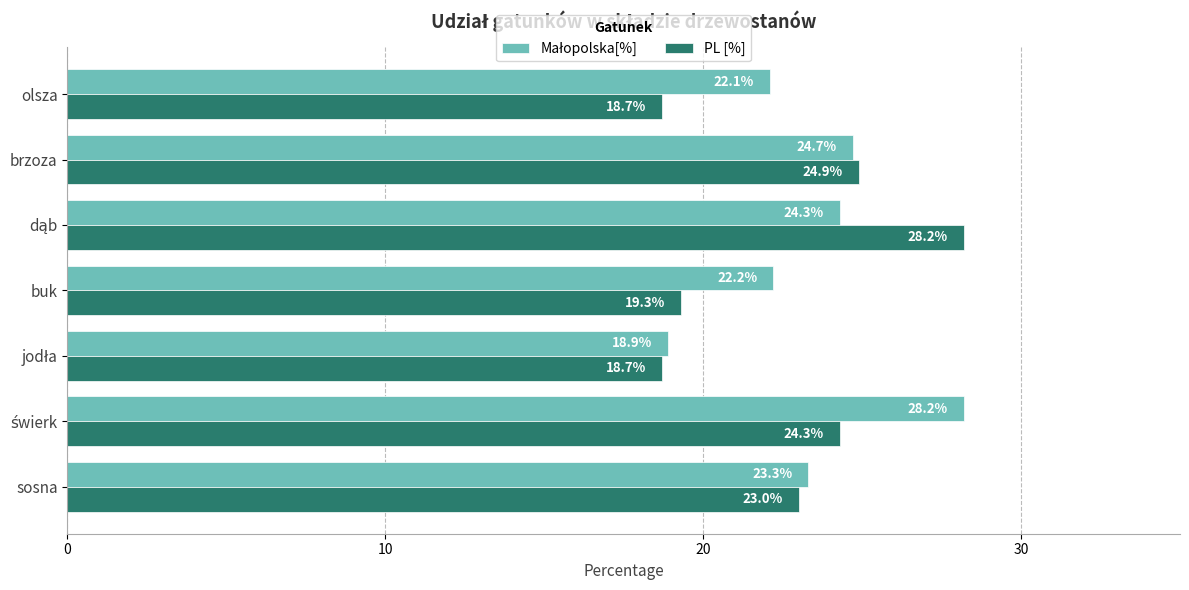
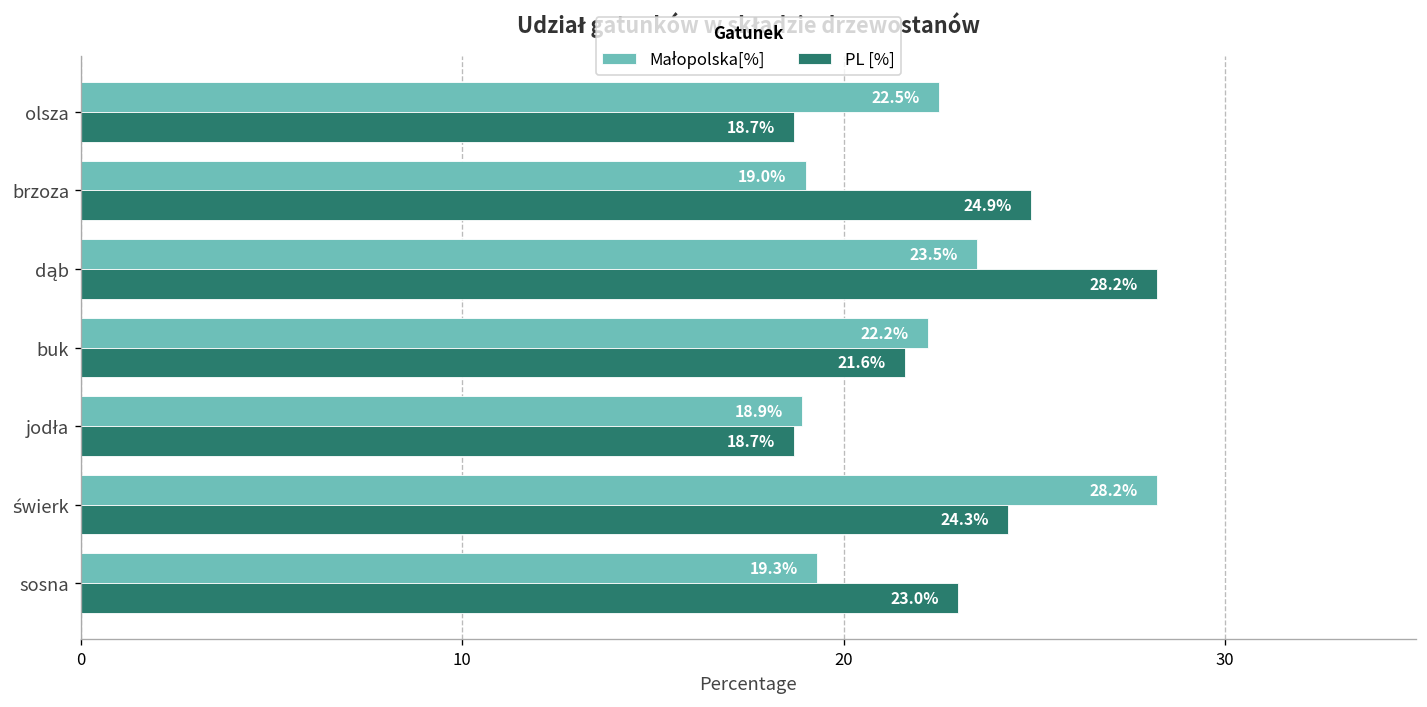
  {
    "Małopolska[%]": {
-     "olsza": "22.1%",
-     "brzoza": "24.7%",
-     "dąb": "24.3%",
+     "olsza": "22.5%",
+     "brzoza": "19.0%",
+     "dąb": "23.5%",
      "buk": "22.2%",
      "jodła": "18.9%",
      "świerk": "28.2%",
-     "sosna": "23.3%"
+     "sosna": "19.3%"
    },
    "PL [%]": {
      "olsza": "18.7%",
      "brzoza": "24.9%",
      "dąb": "28.2%",
-     "buk": "19.3%",
+     "buk": "21.6%",
      "jodła": "18.7%",
      "świerk": "24.3%",
      "sosna": "23.0%"
    }
  }
